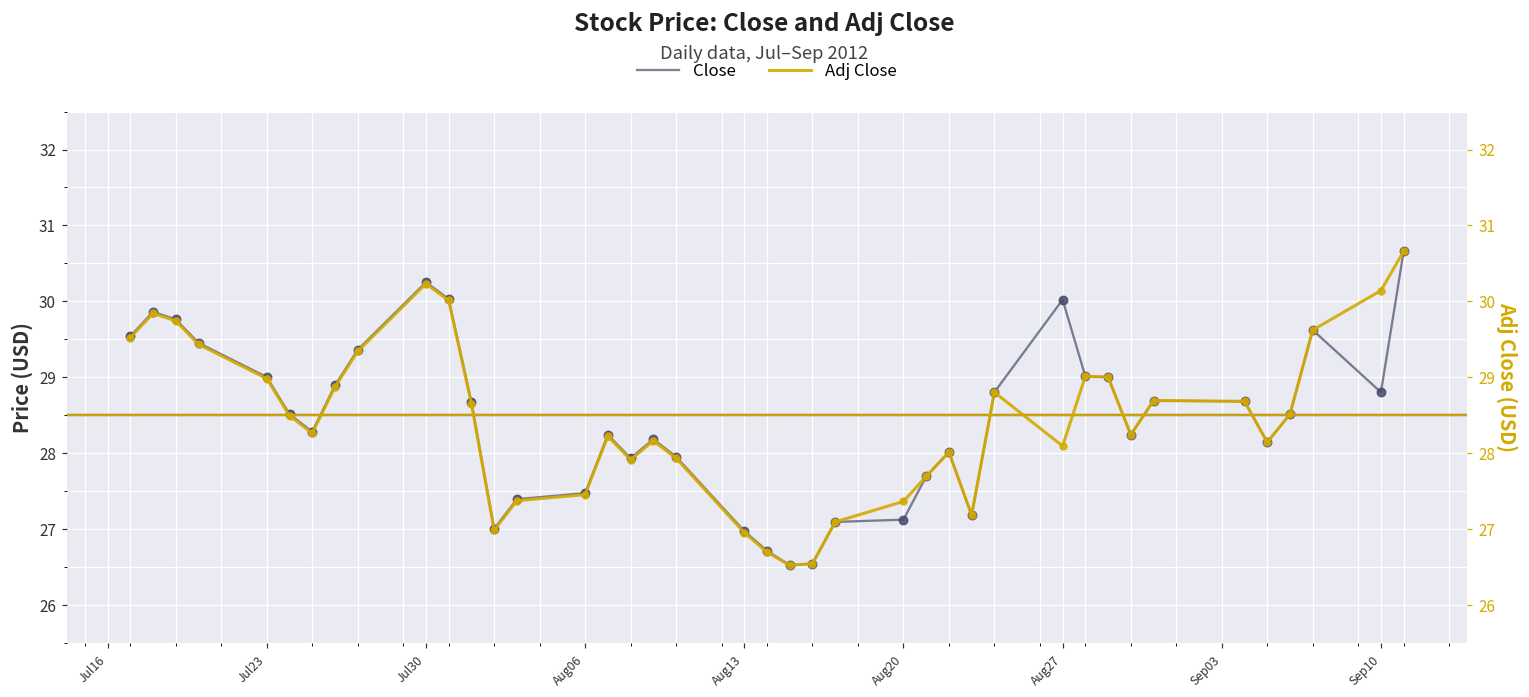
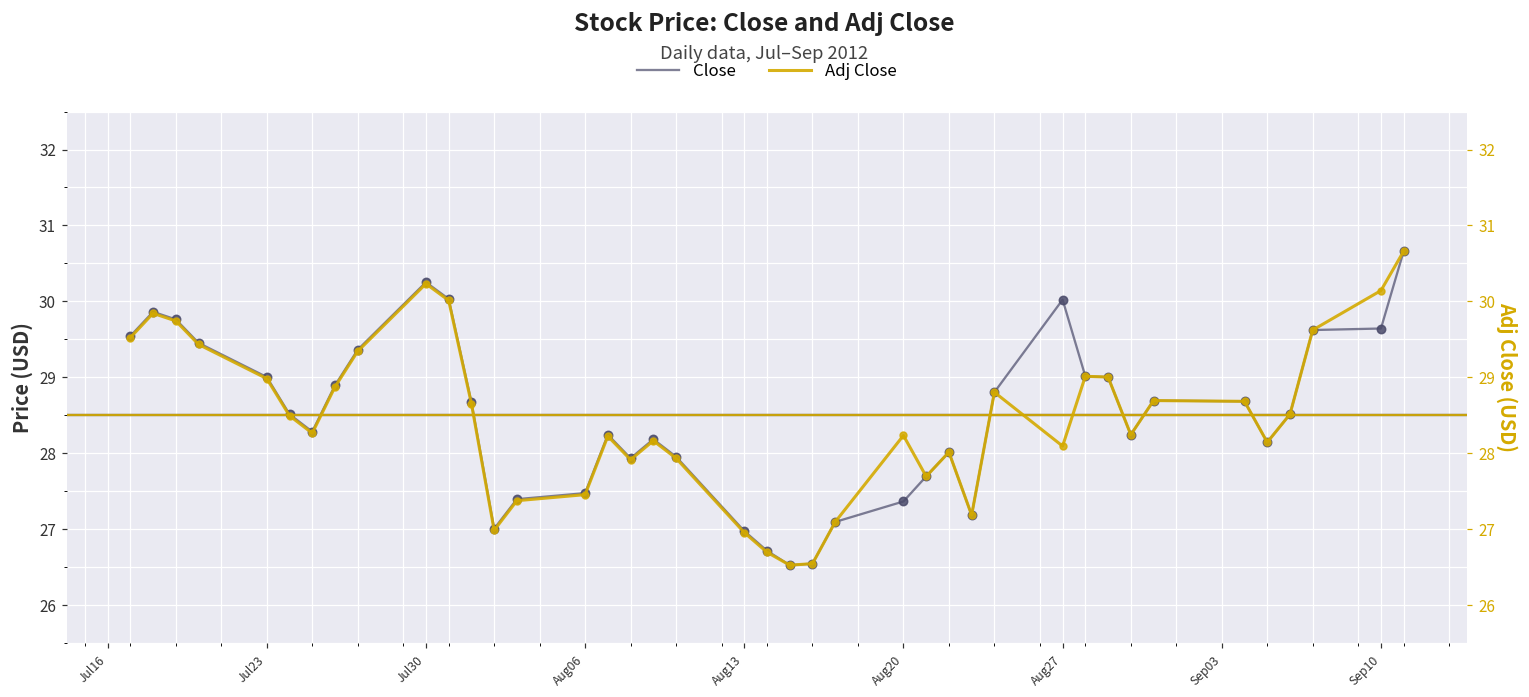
  {
    "Close": {
      "Jul23": 29.0,
      "Jul30": 30.3,
      "Aug06": 27.5,
      "Aug13": 27.0,
-     "Aug20": 27.1,
+     "Aug20": 27.4,
      "Aug27": 30.0,
-     "Sep10": 28.8
+     "Sep10": 29.6
    },
    "Adj Close": {
      "Jul23": 29.0,
      "Jul30": 30.2,
      "Aug06": 27.5,
      "Aug13": 27.0,
-     "Aug20": 27.4,
+     "Aug20": 28.2,
      "Aug27": 28.1,
      "Sep10": 30.1
    }
  }
